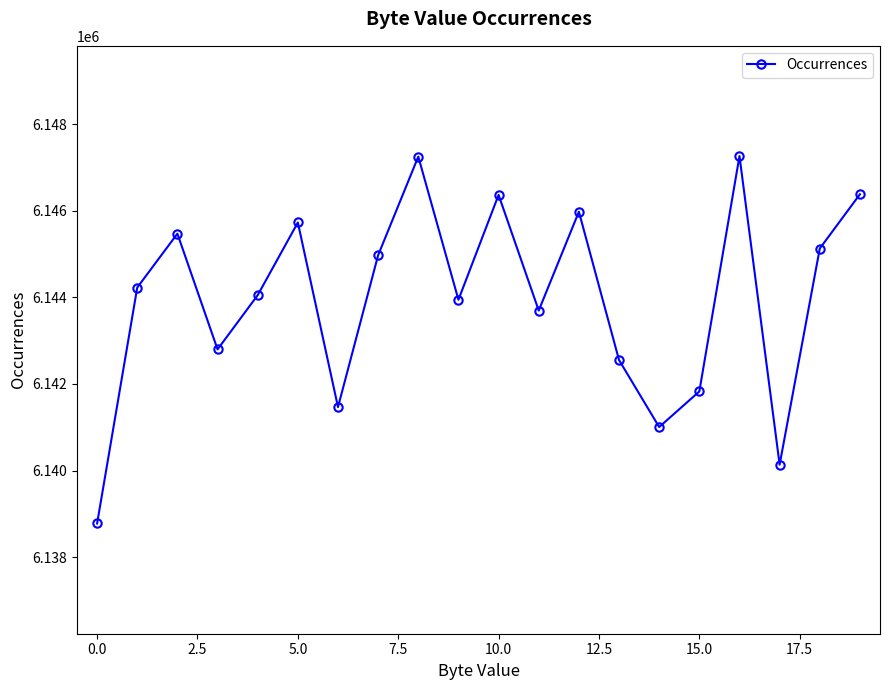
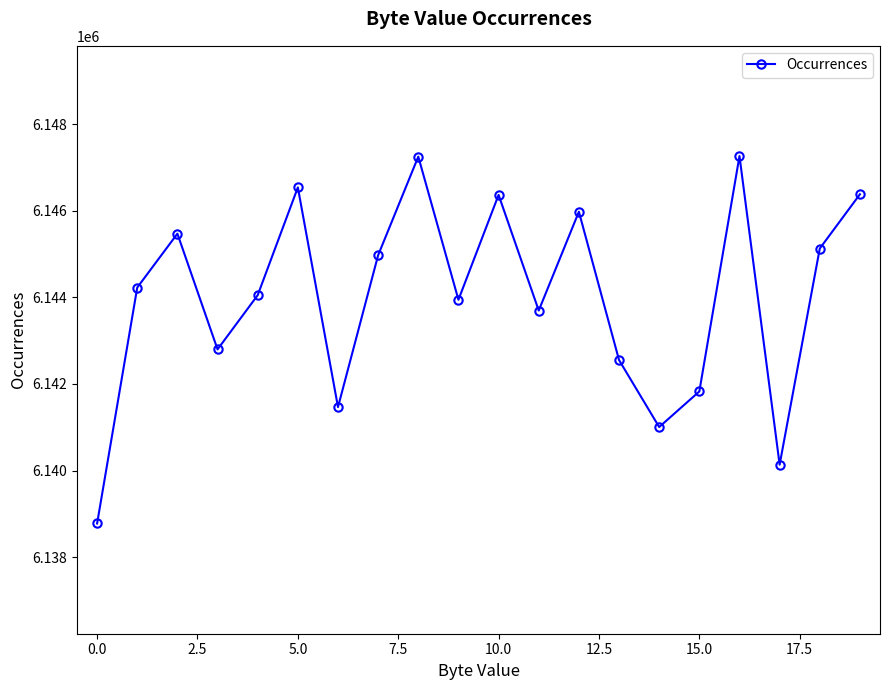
  {
    "0.0": 6138800,
-   "5.0": 6145700,
+   "5.0": 6146500,
    "10.0": 6146400,
    "15.0": 6141800
  }
